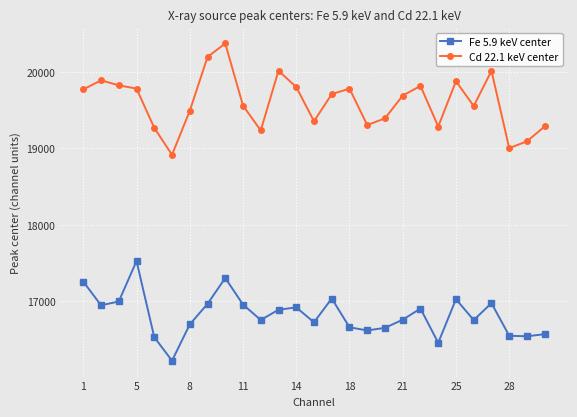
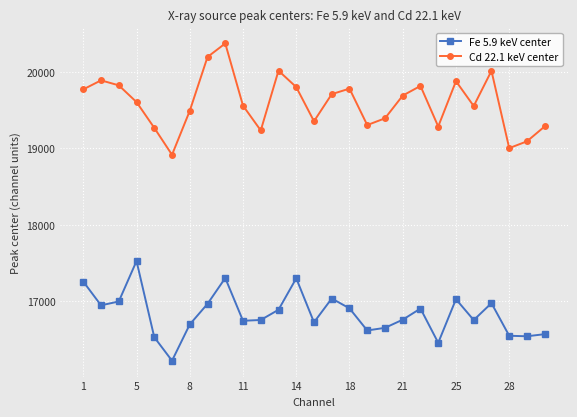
  {
    "Fe 5.9 keV center": {
      "1": 17300,
      "5": 17500,
      "8": 16700,
-     "11": 17000,
-     "14": 16900,
-     "18": 16700,
+     "11": 16700,
+     "14": 17300,
+     "18": 16900,
      "21": 16800,
      "25": 17000,
      "28": 16600
    },
    "Cd 22.1 keV center": {
      "1": 19800,
-     "5": 19800,
+     "5": 19600,
      "8": 19500,
      "11": 19600,
      "14": 19800,
      "18": 19800,
      "21": 19700,
      "25": 19900,
      "28": 19000
    }
  }
